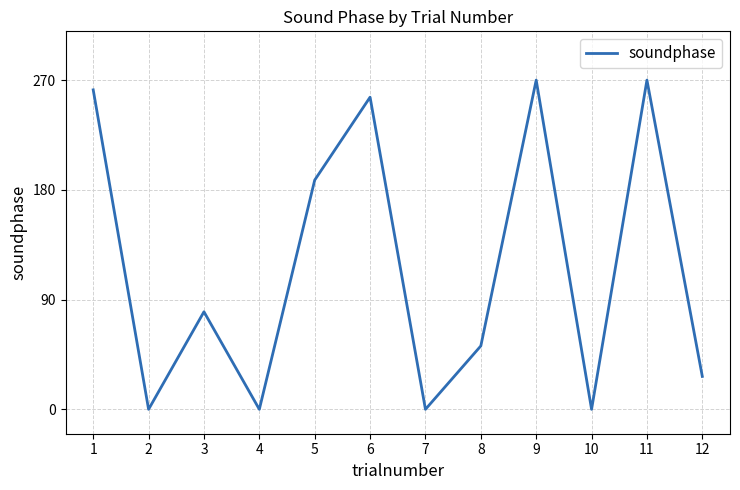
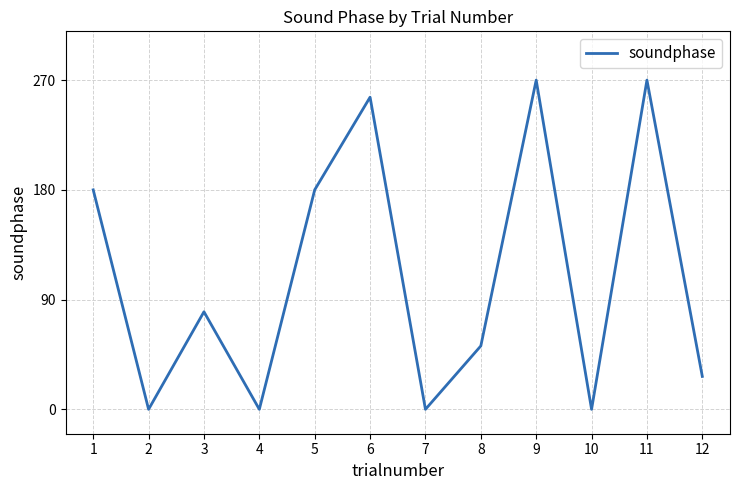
  {
-   "1": 262,
+   "1": 180,
    "2": 0,
    "3": 80,
    "4": 0,
-   "5": 188,
+   "5": 180,
    "6": 256,
    "7": 0,
    "8": 52,
    "9": 270,
    "10": 0,
    "11": 270,
    "12": 27
  }
